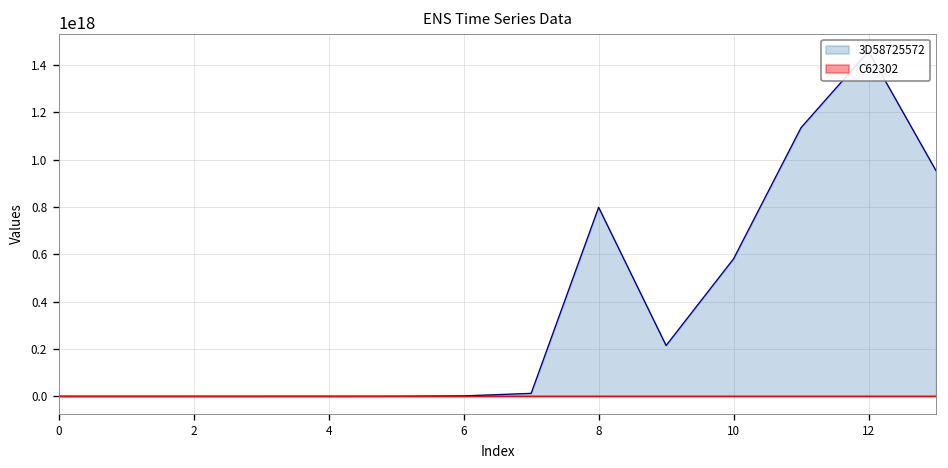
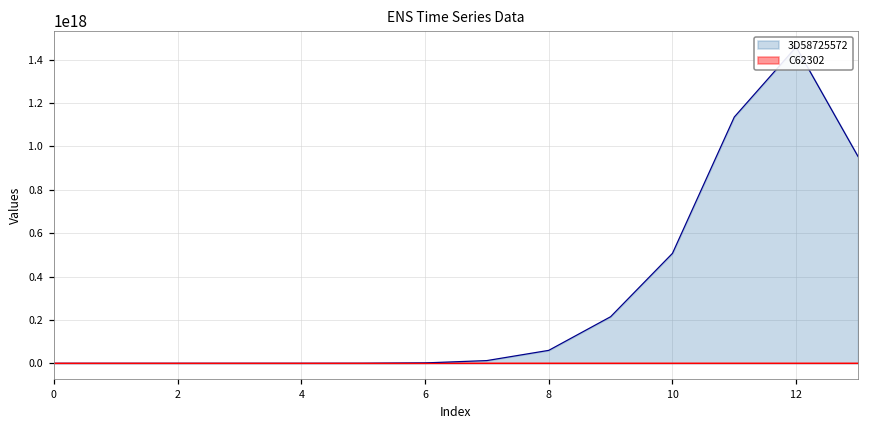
  {
    "3D58725572": {
-     "8": 800000000000000000,
-     "10": 580000000000000000
+     "8": 60000000000000000,
+     "10": 510000000000000000
    },
    "C62302": {
      "8": 0,
      "10": 0,
      "12": 0
    }
  }
